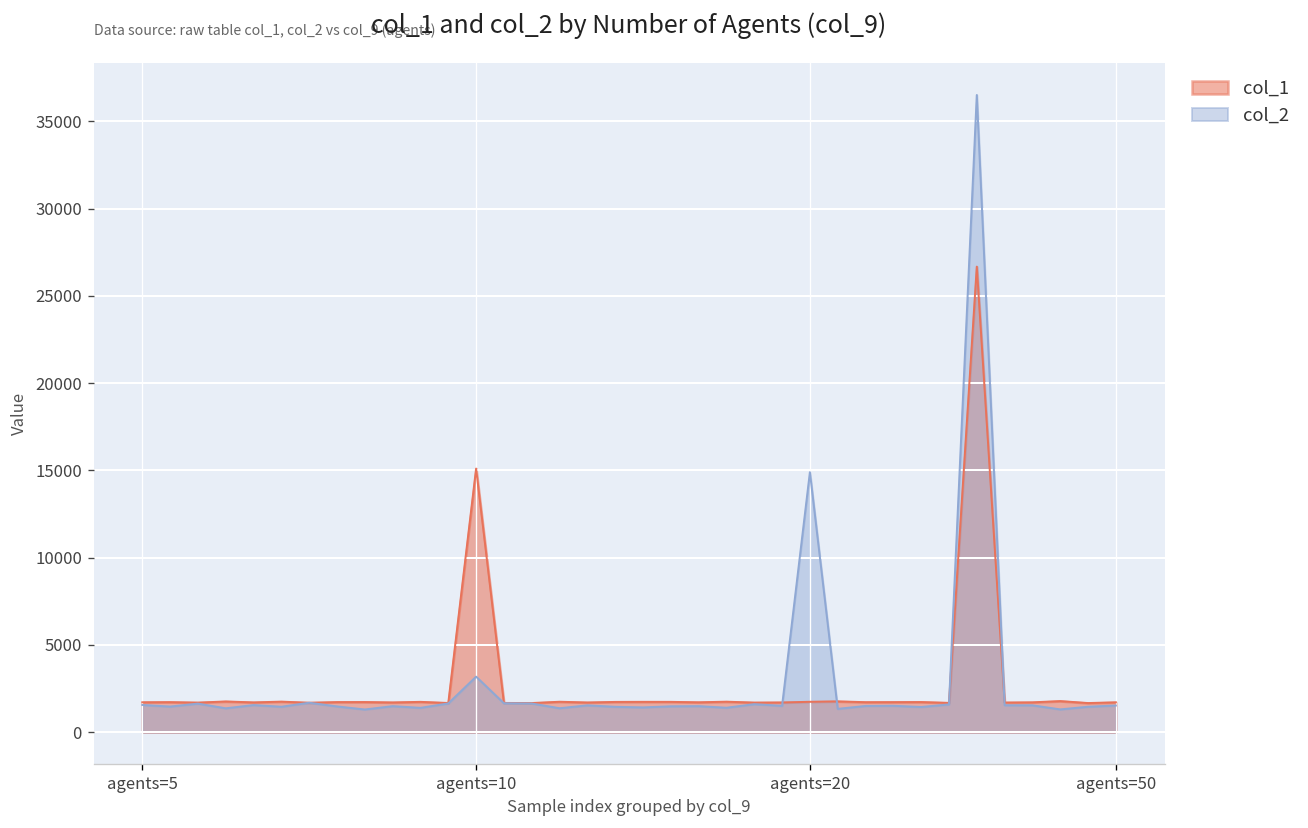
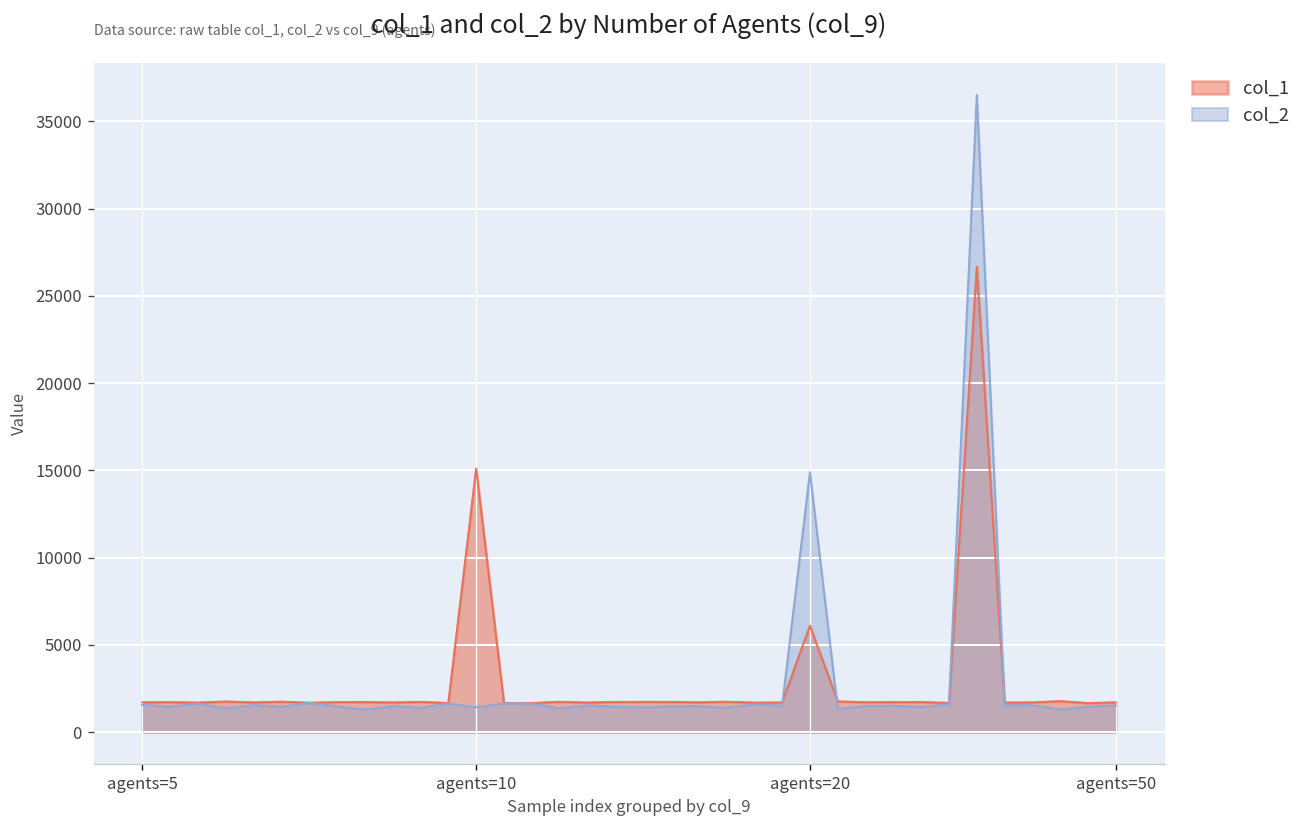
  {
    "col_1": {
      "agents=10": 15100,
-     "agents=20": 1700,
+     "agents=20": 6100,
      "agents=50": 1700
    },
    "col_2": {
-     "agents=10": 3200,
+     "agents=10": 1400,
      "agents=20": 14900,
      "agents=50": 1500
    }
  }
